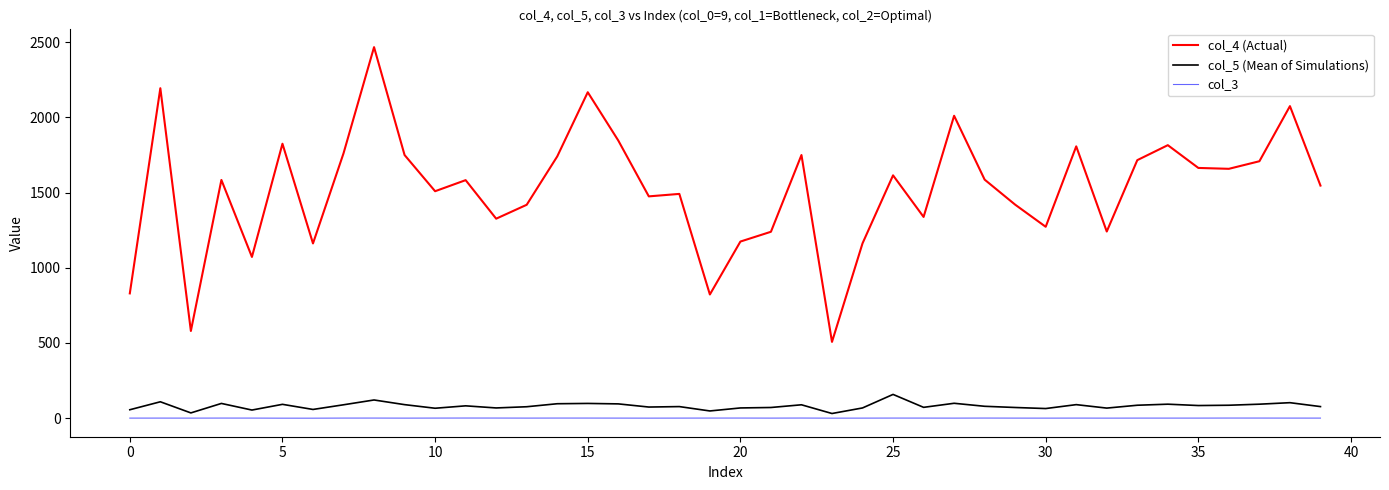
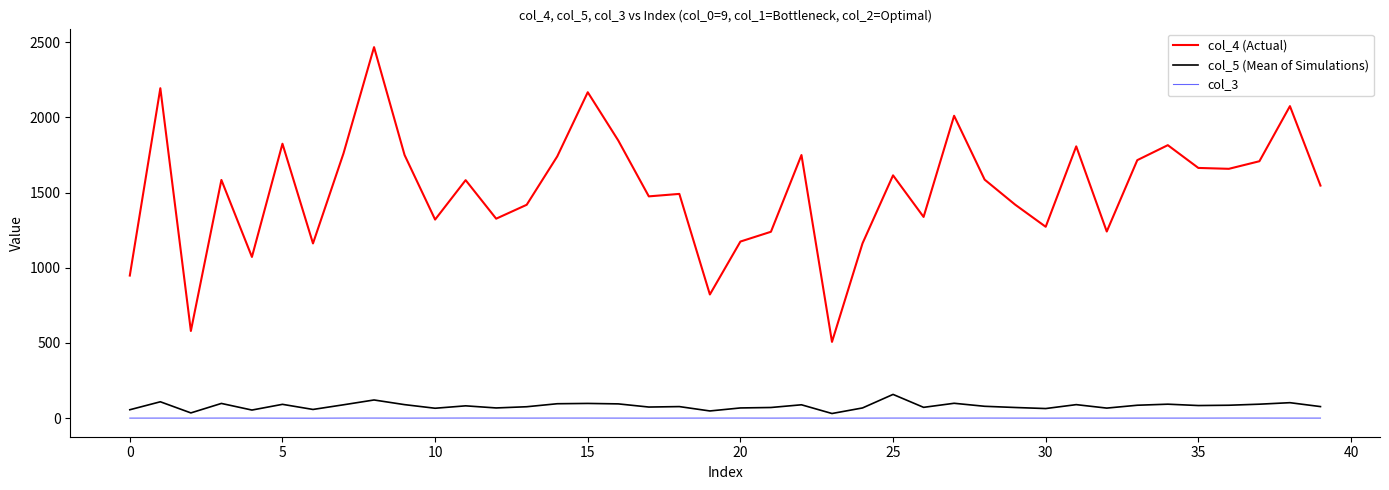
  {
    "col_4 (Actual)": {
-     "0": 830,
+     "0": 950,
      "5": 1820,
-     "10": 1510,
+     "10": 1320,
      "15": 2170,
      "20": 1170,
      "25": 1610,
      "30": 1270,
      "35": 1660
    },
    "col_5 (Mean of Simulations)": {
      "0": 60,
      "5": 90,
      "10": 70,
      "15": 100,
      "20": 70,
      "25": 160,
      "30": 60,
      "35": 80
    },
    "col_3": {
      "0": 0,
      "5": 0,
      "10": 0,
      "15": 0,
      "20": 0,
      "25": 0,
      "30": 0,
      "35": 0
    }
  }
